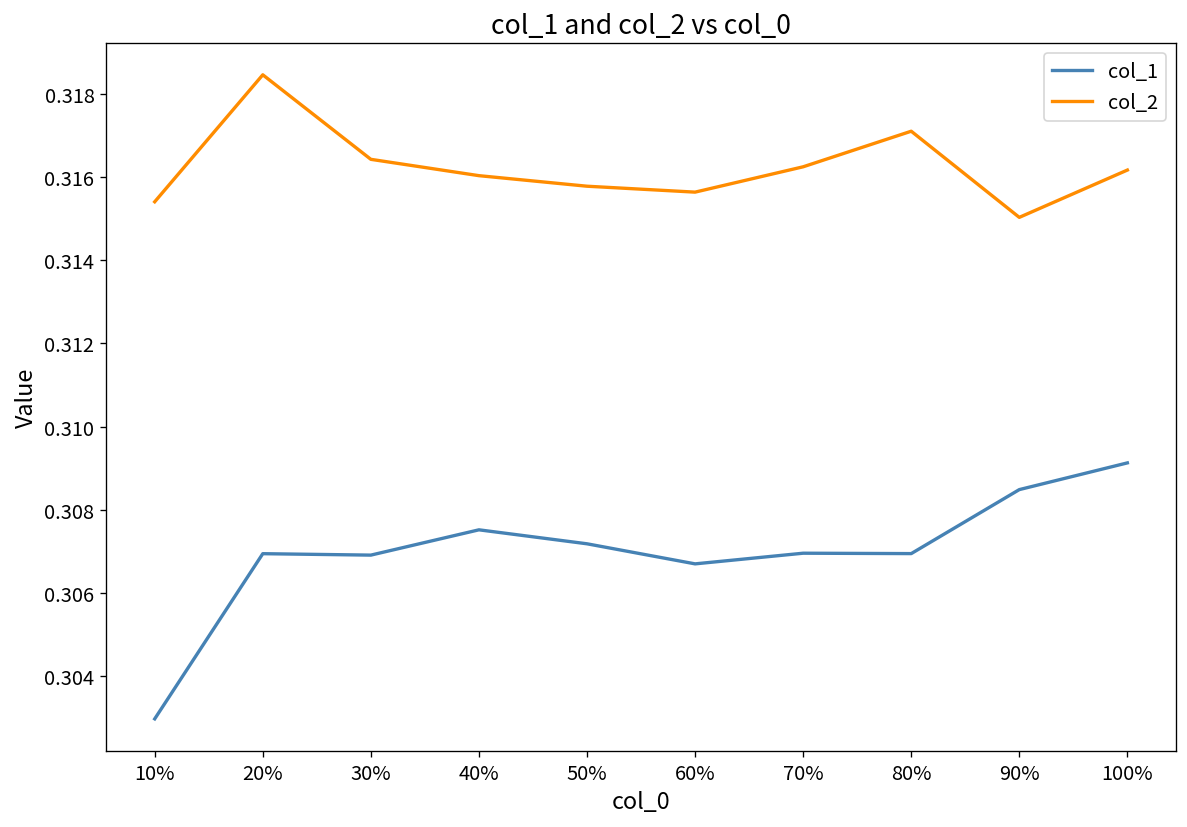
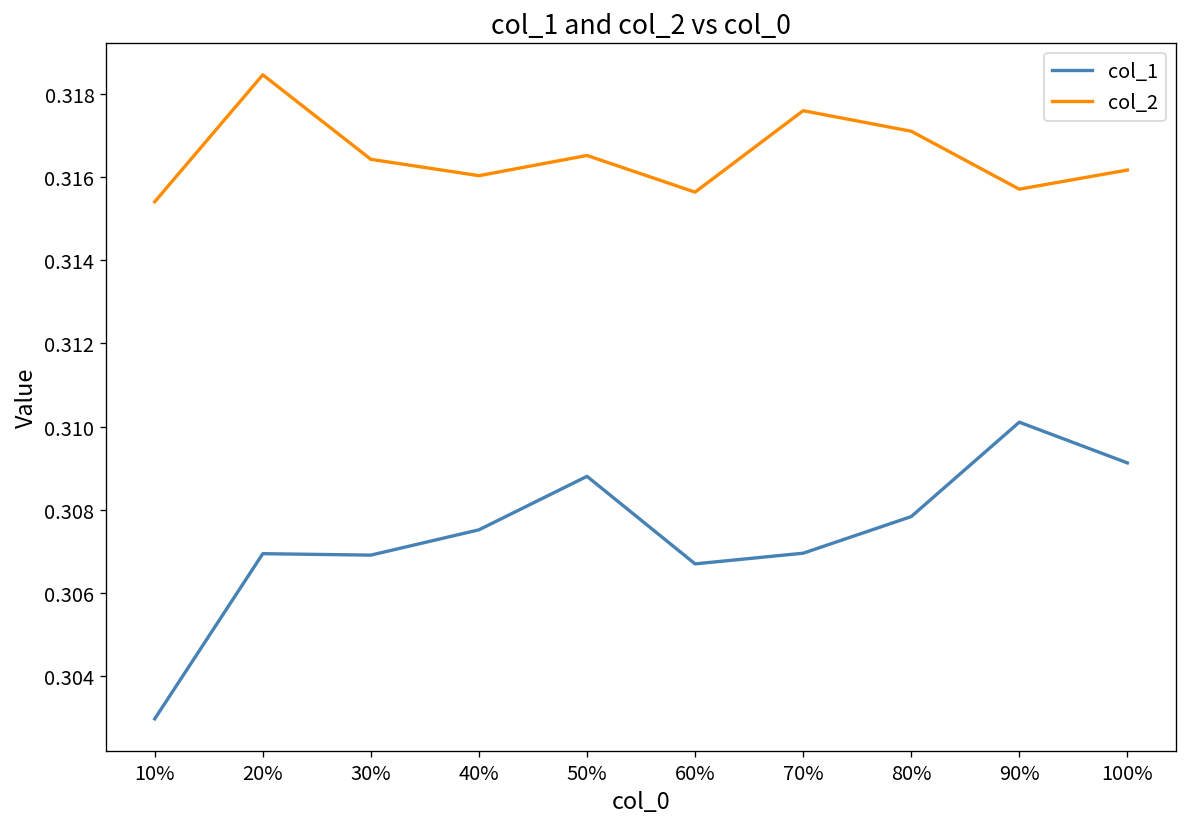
  {
    "col_1": {
      "10%": 0.3030,
      "20%": 0.3069,
      "30%": 0.3069,
      "40%": 0.3075,
-     "50%": 0.3072,
+     "50%": 0.3088,
      "60%": 0.3067,
      "70%": 0.3069,
-     "80%": 0.3069,
-     "90%": 0.3085,
+     "80%": 0.3078,
+     "90%": 0.3101,
      "100%": 0.3091
    },
    "col_2": {
      "10%": 0.3154,
      "20%": 0.3185,
      "30%": 0.3164,
      "40%": 0.3160,
-     "50%": 0.3158,
+     "50%": 0.3165,
      "60%": 0.3156,
-     "70%": 0.3163,
+     "70%": 0.3176,
      "80%": 0.3171,
-     "90%": 0.3150,
+     "90%": 0.3157,
      "100%": 0.3162
    }
  }
